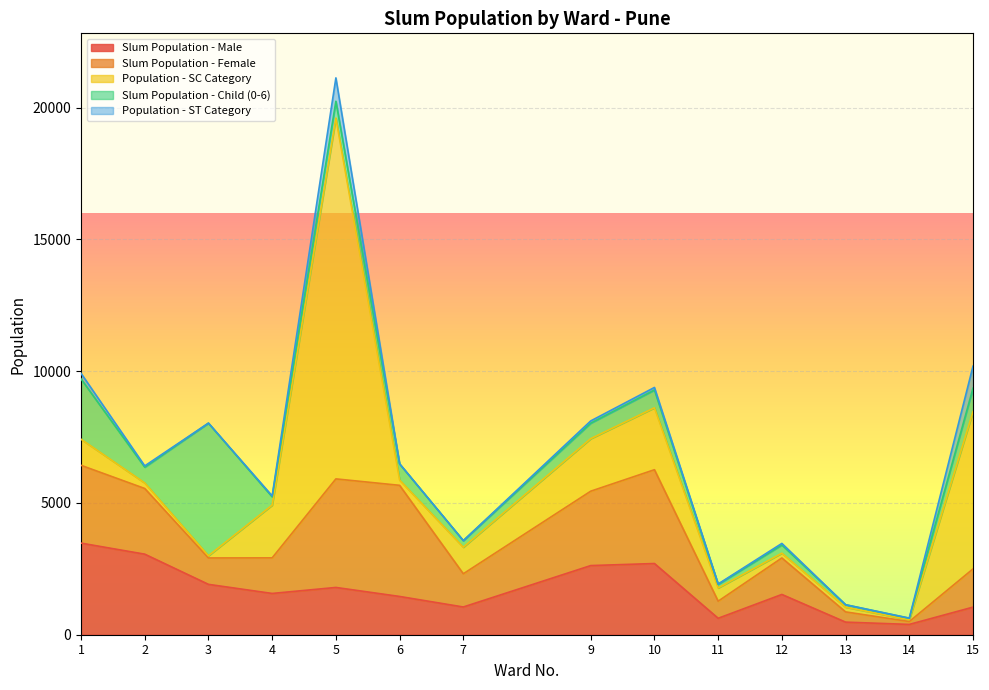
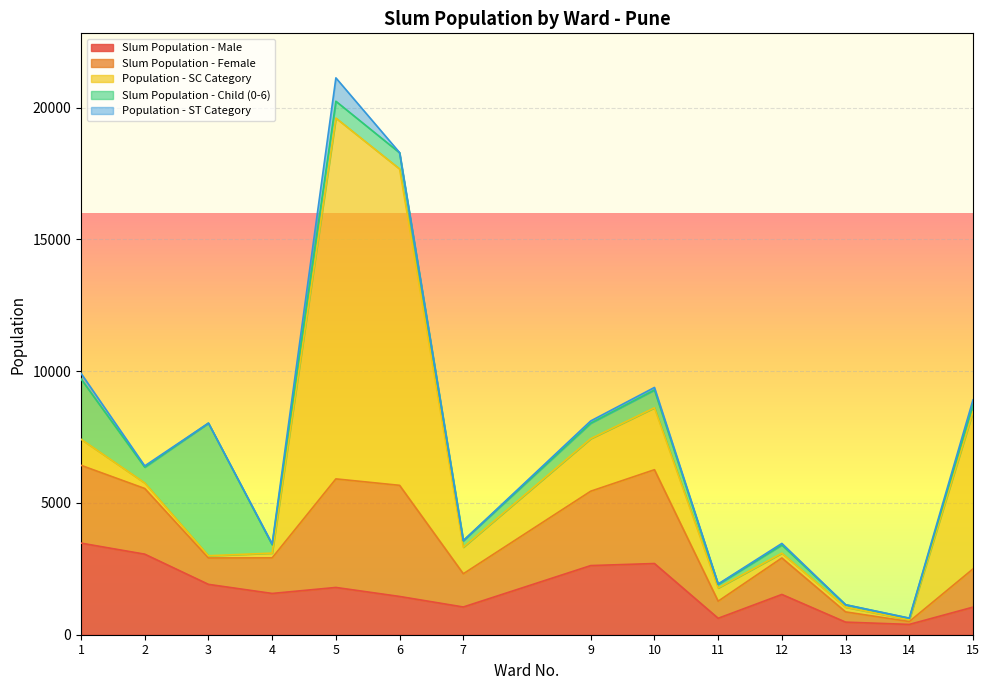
  {
    "Population - SC Category": {
      "1": 1000,
      "2": 200,
-     "4": 2000,
+     "4": 200,
      "5": 13700,
-     "6": 200,
+     "6": 12000,
      "7": 1000,
      "9": 2000,
      "10": 2400,
      "11": 500,
      "12": 200,
      "15": 6000
    },
    "Slum Population - Child (0-6)": {
      "1": 2300,
      "5": 600,
      "10": 700,
-     "15": 900
+     "15": 300
    },
    "Population - ST Category": {
      "1": 200,
      "5": 900,
      "10": 100,
-     "15": 800
+     "15": 200
    }
  }
